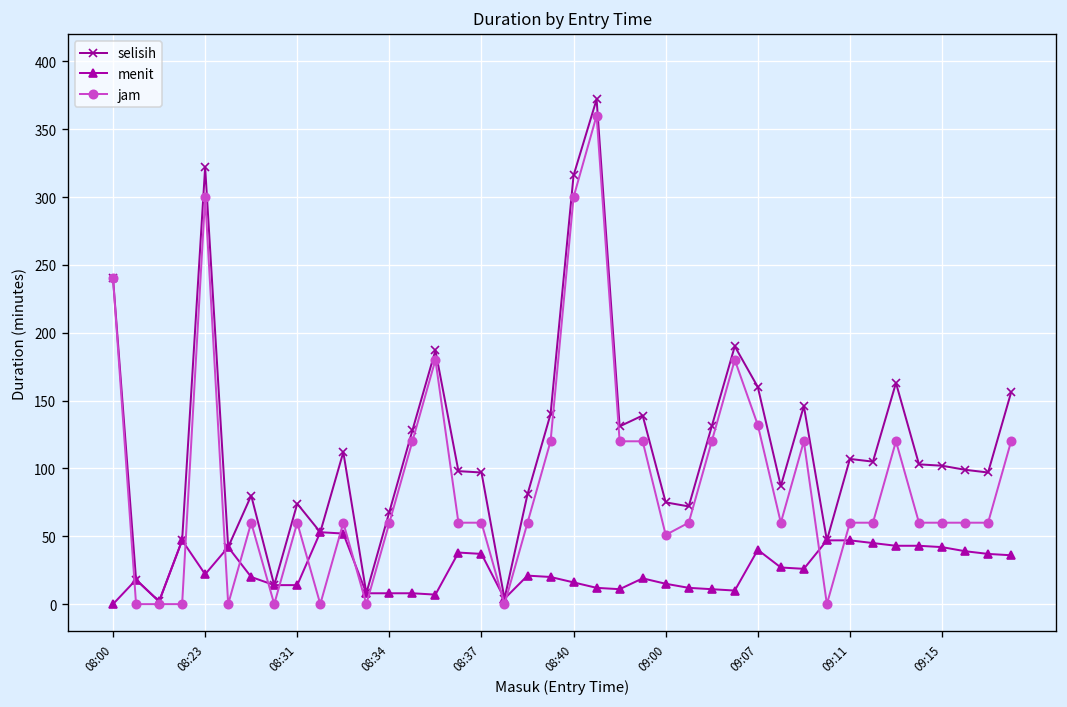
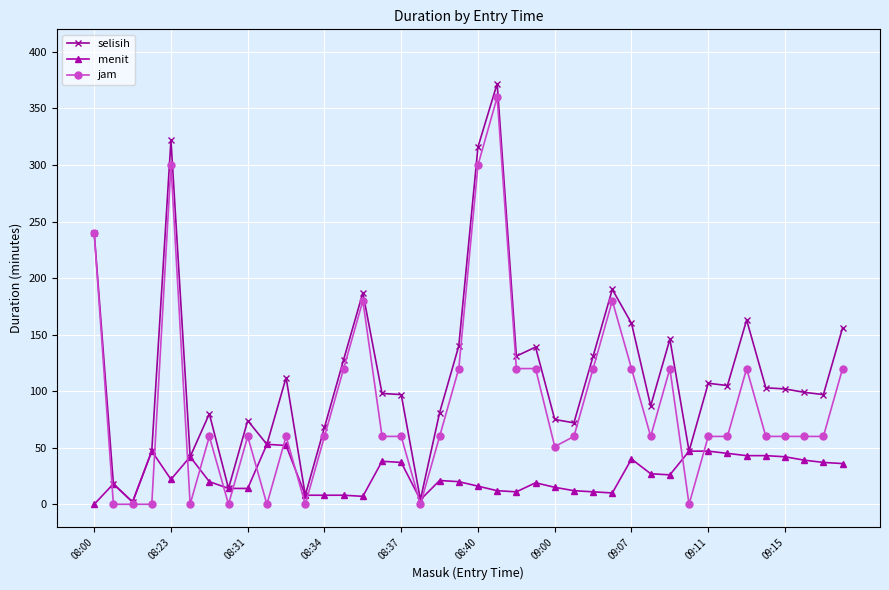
  {
    "jam": {
      "08:23": 300,
      "08:40": 300,
      "09:00": 51,
-     "09:07": 132
+     "09:07": 120
    }
  }
